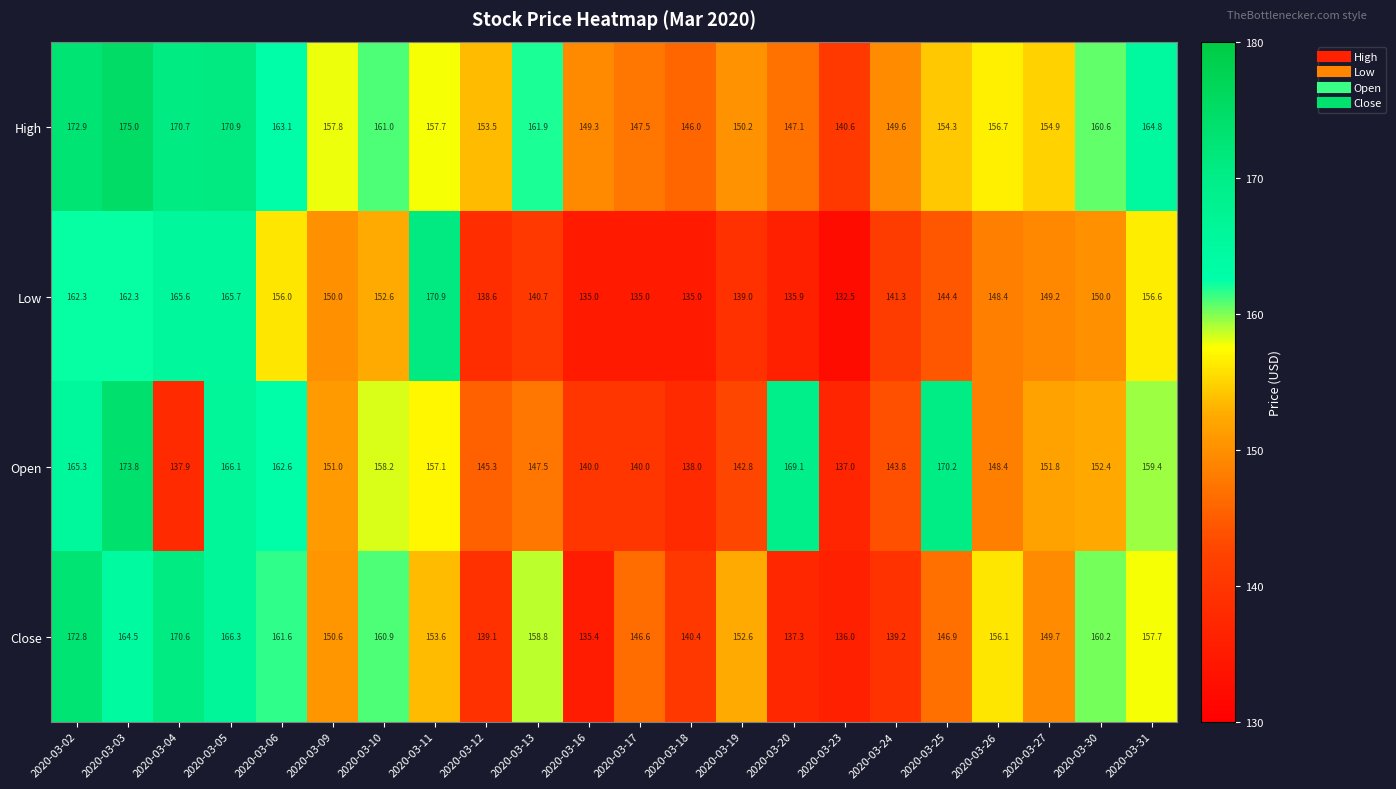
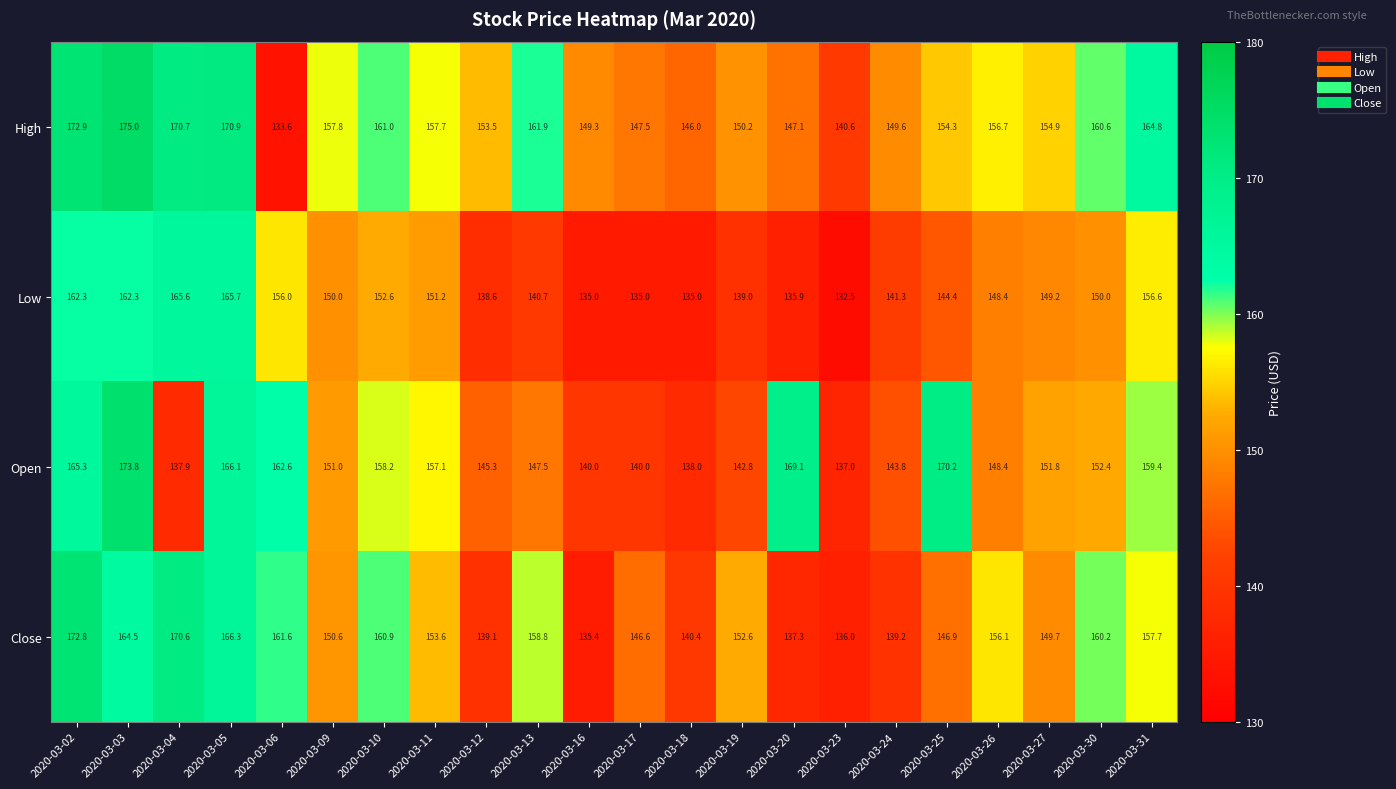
  {
    "High": {
      "2020-03-02": 172.9,
      "2020-03-03": 175.0,
      "2020-03-04": 170.7,
      "2020-03-05": 170.9,
-     "2020-03-06": 163.1,
+     "2020-03-06": 133.6,
      "2020-03-09": 157.8,
      "2020-03-10": 161.0,
      "2020-03-11": 157.7,
      "2020-03-12": 153.5,
      "2020-03-13": 161.9,
      "2020-03-16": 149.3,
      "2020-03-17": 147.5,
      "2020-03-18": 146.0,
      "2020-03-19": 150.2,
      "2020-03-20": 147.1,
      "2020-03-23": 140.6,
      "2020-03-24": 149.6,
      "2020-03-25": 154.3,
      "2020-03-26": 156.7,
      "2020-03-27": 154.9,
      "2020-03-30": 160.6,
      "2020-03-31": 164.8
    },
    "Low": {
      "2020-03-02": 162.3,
      "2020-03-03": 162.3,
      "2020-03-04": 165.6,
      "2020-03-05": 165.7,
      "2020-03-06": 156.0,
      "2020-03-09": 150.0,
      "2020-03-10": 152.6,
-     "2020-03-11": 170.9,
+     "2020-03-11": 151.2,
      "2020-03-12": 138.6,
      "2020-03-13": 140.7,
      "2020-03-16": 135.0,
      "2020-03-17": 135.0,
      "2020-03-18": 135.0,
      "2020-03-19": 139.0,
      "2020-03-20": 135.9,
      "2020-03-23": 132.5,
      "2020-03-24": 141.3,
      "2020-03-25": 144.4,
      "2020-03-26": 148.4,
      "2020-03-27": 149.2,
      "2020-03-30": 150.0,
      "2020-03-31": 156.6
    },
    "Open": {
      "2020-03-02": 165.3,
      "2020-03-03": 173.8,
      "2020-03-04": 137.9,
      "2020-03-05": 166.1,
      "2020-03-06": 162.6,
      "2020-03-09": 151.0,
      "2020-03-10": 158.2,
      "2020-03-11": 157.1,
      "2020-03-12": 145.3,
      "2020-03-13": 147.5,
      "2020-03-16": 140.0,
      "2020-03-17": 140.0,
      "2020-03-18": 138.0,
      "2020-03-19": 142.8,
      "2020-03-20": 169.1,
      "2020-03-23": 137.0,
      "2020-03-24": 143.8,
      "2020-03-25": 170.2,
      "2020-03-26": 148.4,
      "2020-03-27": 151.8,
      "2020-03-30": 152.4,
      "2020-03-31": 159.4
    },
    "Close": {
      "2020-03-02": 172.8,
      "2020-03-03": 164.5,
      "2020-03-04": 170.6,
      "2020-03-05": 166.3,
      "2020-03-06": 161.6,
      "2020-03-09": 150.6,
      "2020-03-10": 160.9,
      "2020-03-11": 153.6,
      "2020-03-12": 139.1,
      "2020-03-13": 158.8,
      "2020-03-16": 135.4,
      "2020-03-17": 146.6,
      "2020-03-18": 140.4,
      "2020-03-19": 152.6,
      "2020-03-20": 137.3,
      "2020-03-23": 136.0,
      "2020-03-24": 139.2,
      "2020-03-25": 146.9,
      "2020-03-26": 156.1,
      "2020-03-27": 149.7,
      "2020-03-30": 160.2,
      "2020-03-31": 157.7
    }
  }
